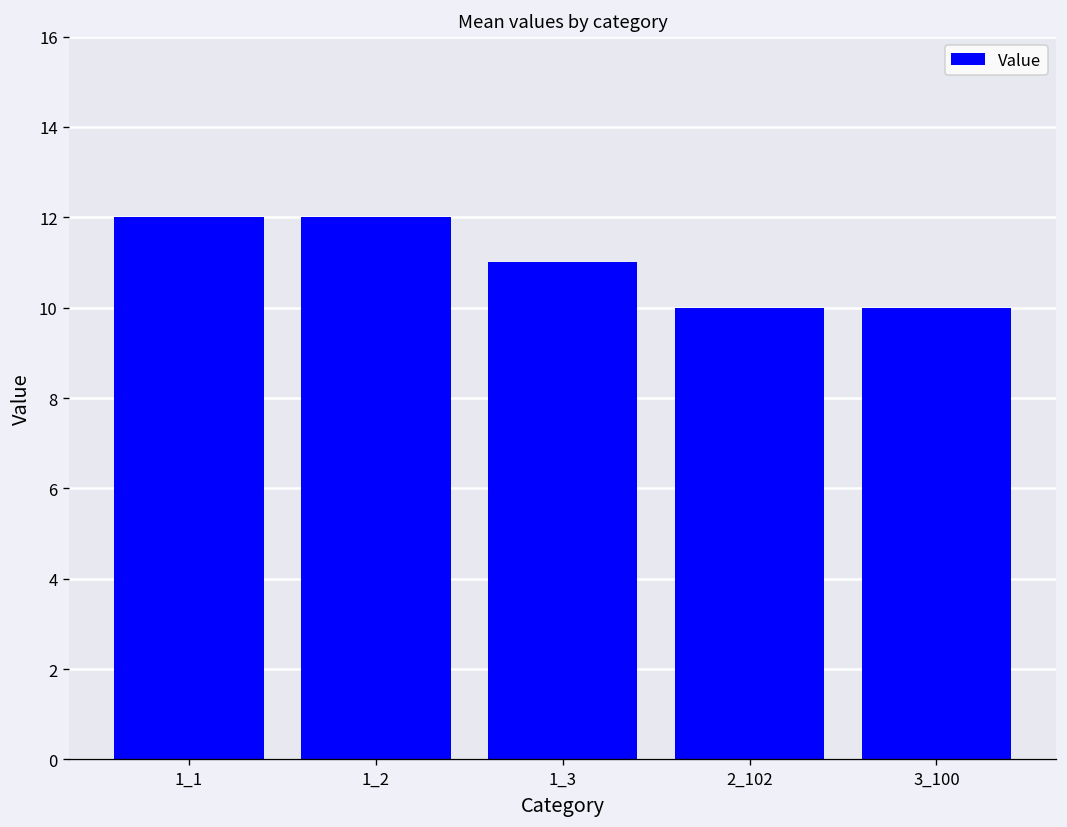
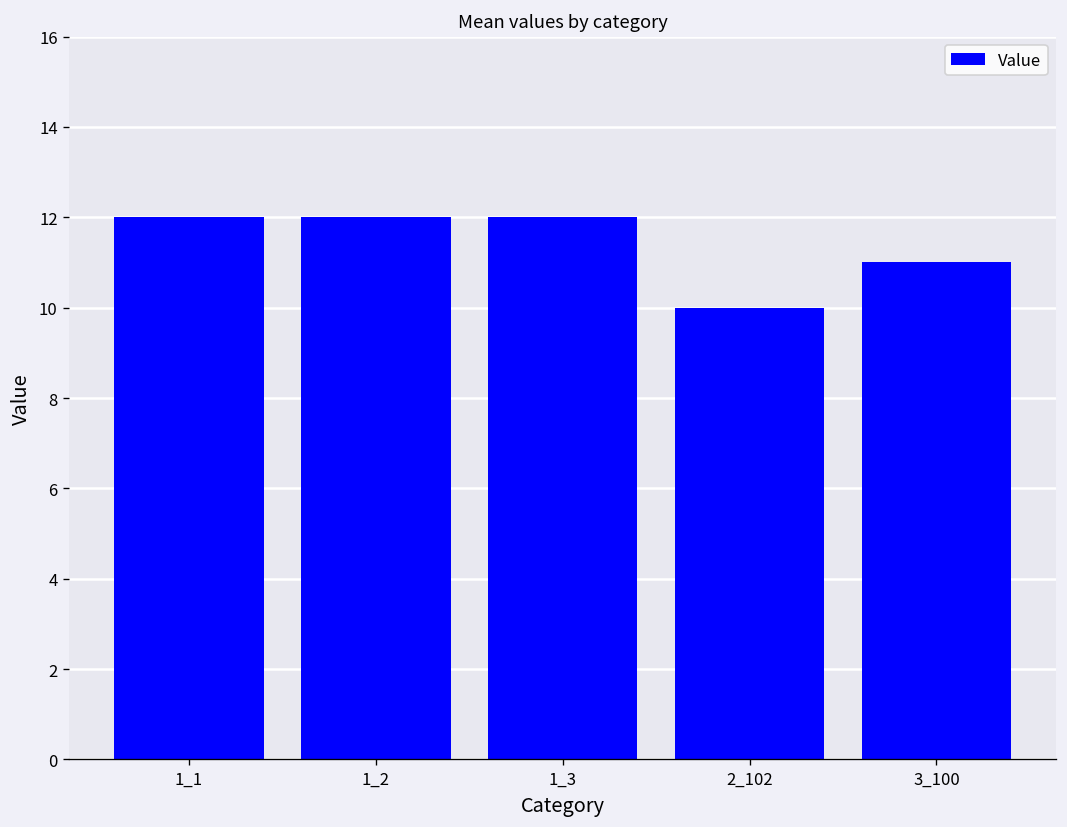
  {
    "1_1": 12,
    "1_2": 12,
-   "1_3": 11,
+   "1_3": 12,
    "2_102": 10,
-   "3_100": 10
+   "3_100": 11
  }
